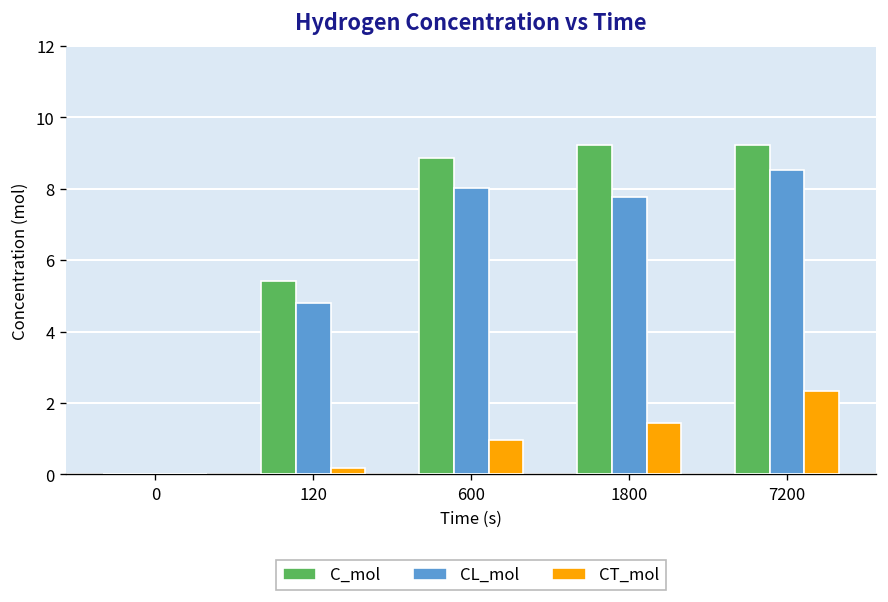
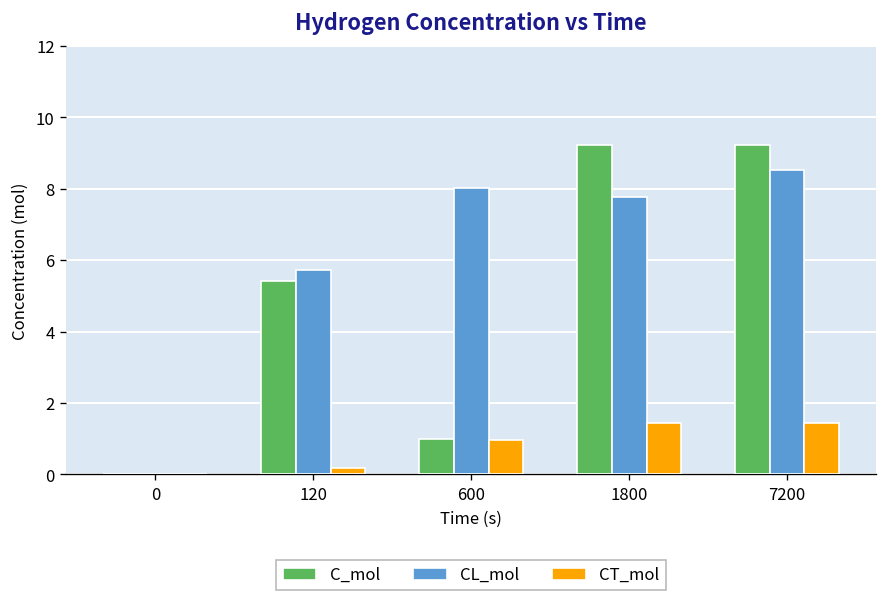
  {
    "C_mol": {
      "0": 0.0,
      "120": 5.4,
-     "600": 8.9,
+     "600": 1.0,
      "1800": 9.2,
      "7200": 9.2
    },
    "CL_mol": {
      "0": 0.0,
-     "120": 4.8,
+     "120": 5.7,
      "600": 8.0,
      "1800": 7.8,
      "7200": 8.5
    },
    "CT_mol": {
      "0": 0.0,
      "120": 0.2,
      "600": 1.0,
      "1800": 1.4,
-     "7200": 2.3
+     "7200": 1.4
    }
  }
